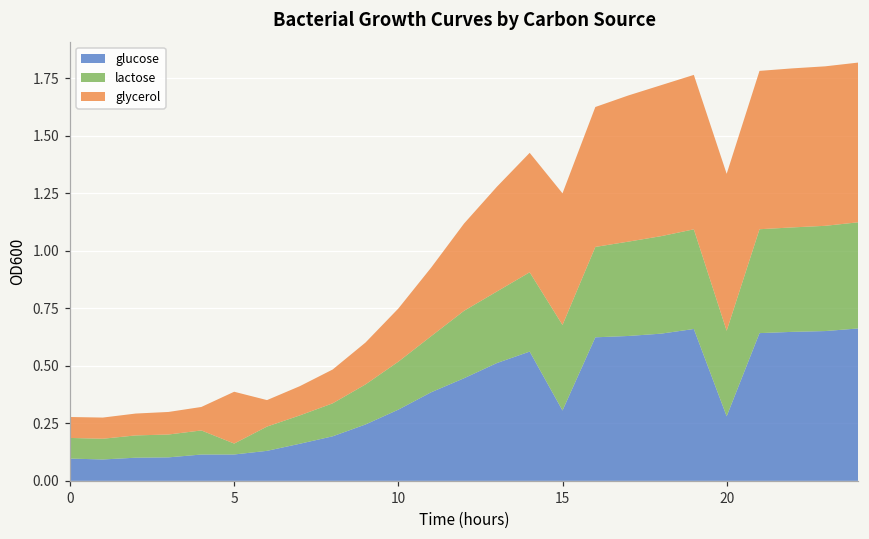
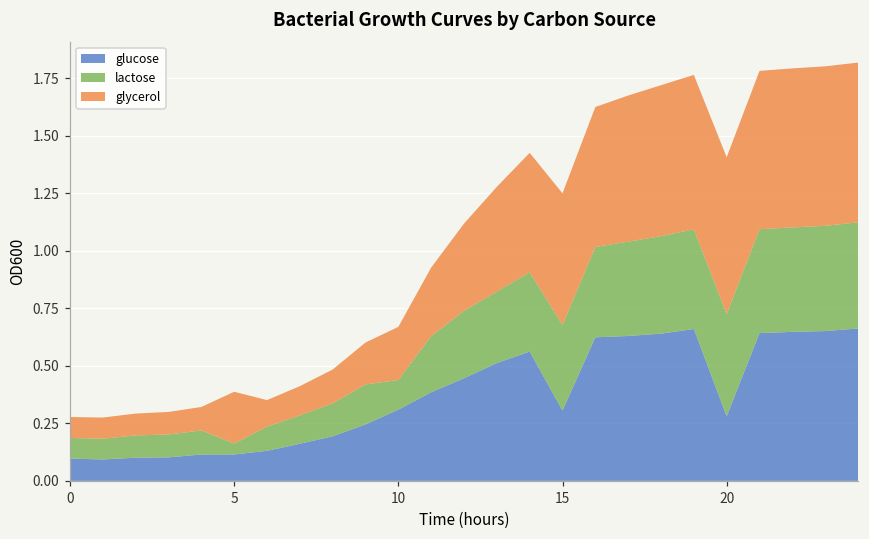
  {
    "glucose": {
      "0": 0.10,
      "5": 0.11,
      "10": 0.31,
      "15": 0.31,
      "20": 0.28
    },
    "lactose": {
      "0": 0.09,
      "5": 0.05,
-     "10": 0.21,
+     "10": 0.13,
      "15": 0.37,
-     "20": 0.37
+     "20": 0.44
    },
    "glycerol": {
      "0": 0.09,
      "5": 0.23,
      "10": 0.23,
      "15": 0.57,
      "20": 0.68
    }
  }
